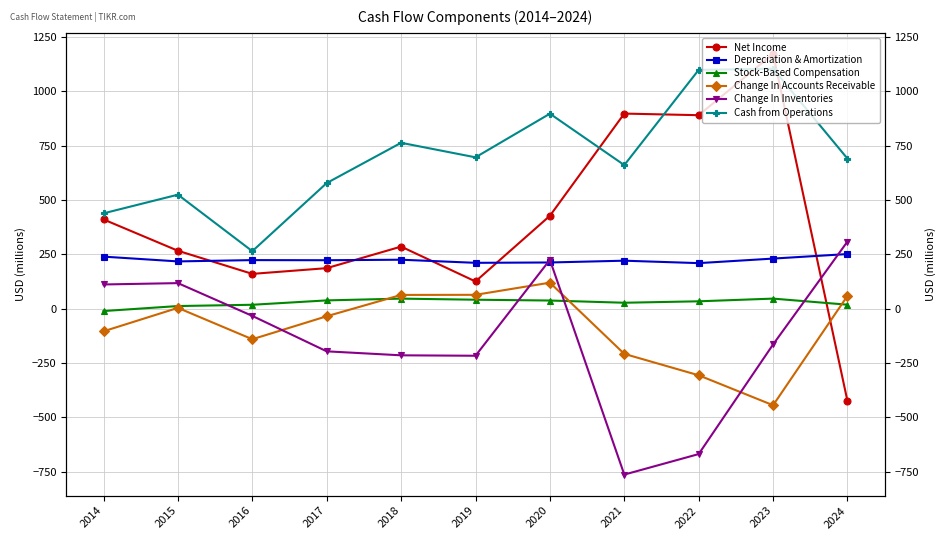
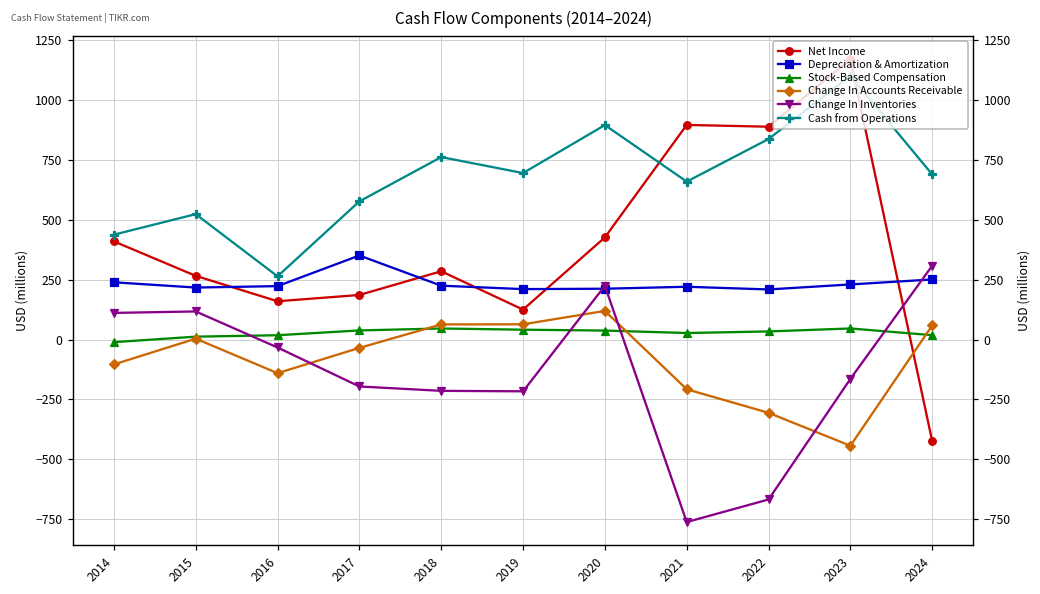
  {
    "Net Income": {
      "2014": 410,
      "2015": 270,
      "2016": 160,
      "2017": 190,
      "2018": 290,
      "2019": 130,
      "2020": 430,
      "2021": 900,
      "2022": 890,
      "2024": -420
    },
    "Depreciation & Amortization": {
      "2014": 240,
      "2015": 220,
      "2016": 220,
-     "2017": 220,
+     "2017": 350,
      "2018": 230,
      "2019": 210,
      "2020": 210,
      "2021": 220,
      "2022": 210,
      "2023": 230,
      "2024": 250
    },
    "Stock-Based Compensation": {
      "2014": -10,
      "2016": 20,
      "2017": 40,
      "2018": 50,
      "2019": 40,
      "2020": 40,
      "2021": 30,
      "2022": 30,
      "2023": 50,
      "2024": 20
    },
    "Change In Accounts Receivable": {
      "2014": -100,
      "2016": -140,
      "2017": -30,
      "2018": 60,
      "2019": 60,
      "2020": 120,
      "2021": -210,
      "2022": -310,
      "2023": -440,
      "2024": 60
    },
    "Change In Inventories": {
      "2014": 110,
      "2015": 120,
      "2016": -30,
      "2017": -200,
      "2018": -210,
      "2019": -220,
      "2020": 220,
      "2021": -760,
      "2022": -670,
      "2023": -160,
      "2024": 310
    },
    "Cash from Operations": {
      "2014": 440,
      "2015": 520,
      "2016": 260,
      "2017": 580,
      "2018": 760,
      "2019": 700,
      "2020": 900,
      "2021": 660,
-     "2022": 1100,
+     "2022": 840,
      "2024": 690
    }
  }
